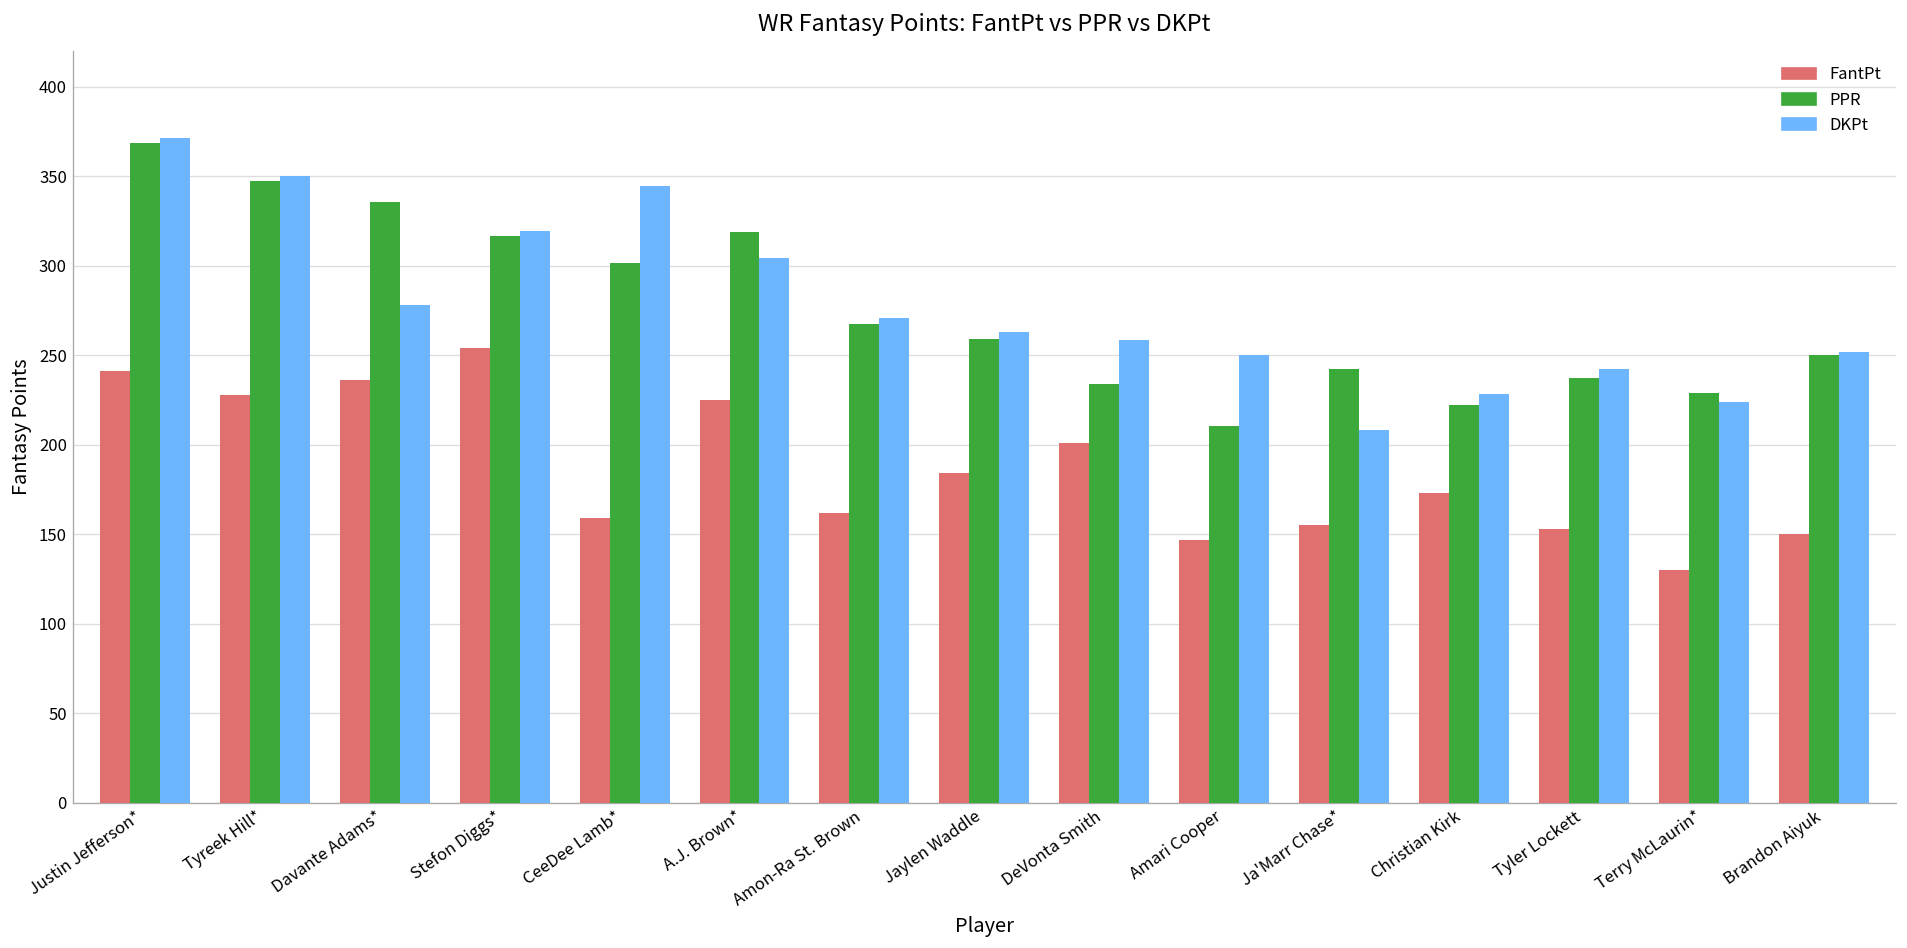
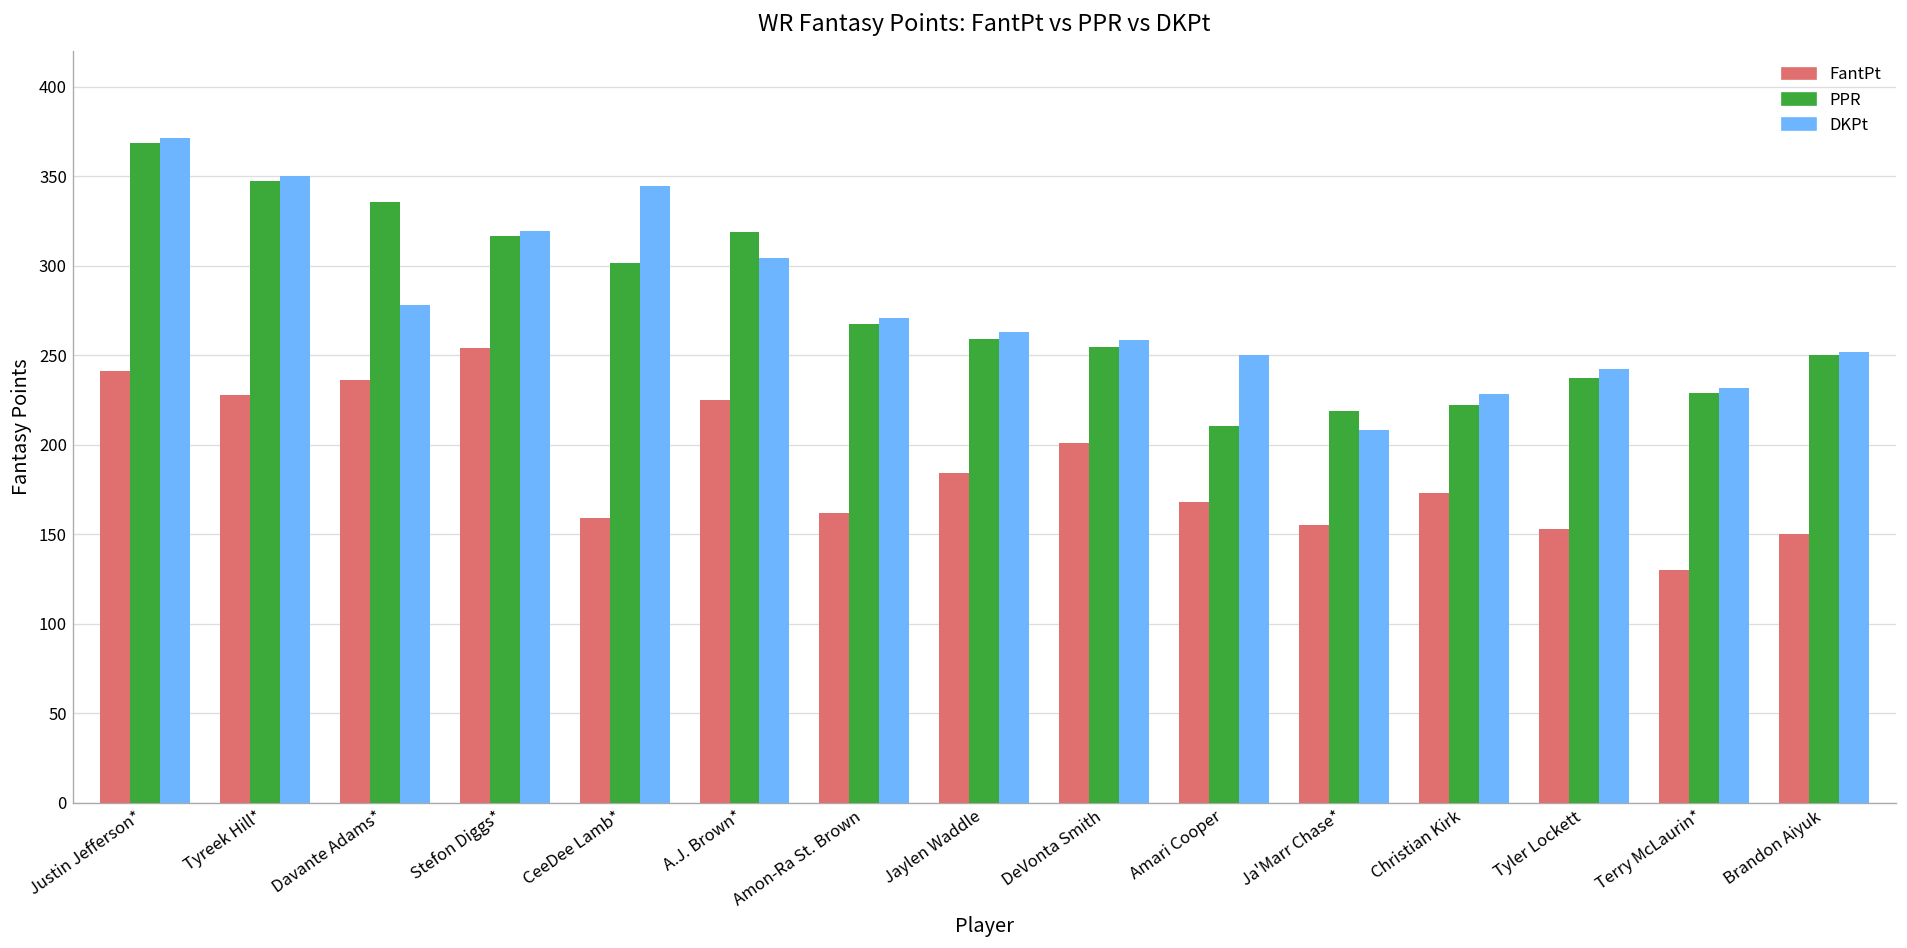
  {
    "FantPt": {
      "Justin Jefferson*": 241,
      "Tyreek Hill*": 228,
      "Davante Adams*": 236,
      "Stefon Diggs*": 254,
      "CeeDee Lamb*": 159,
      "A.J. Brown*": 225,
      "Amon-Ra St. Brown": 162,
      "Jaylen Waddle": 184,
      "DeVonta Smith": 201,
-     "Amari Cooper": 147,
+     "Amari Cooper": 168,
      "Ja'Marr Chase*": 155,
      "Christian Kirk": 173,
      "Tyler Lockett": 153,
      "Terry McLaurin*": 130,
      "Brandon Aiyuk": 150
    },
    "PPR": {
      "Justin Jefferson*": 369,
      "Tyreek Hill*": 347,
      "Davante Adams*": 336,
      "Stefon Diggs*": 317,
      "CeeDee Lamb*": 302,
      "A.J. Brown*": 319,
      "Amon-Ra St. Brown": 268,
      "Jaylen Waddle": 259,
-     "DeVonta Smith": 234,
+     "DeVonta Smith": 255,
      "Amari Cooper": 211,
-     "Ja'Marr Chase*": 242,
+     "Ja'Marr Chase*": 219,
      "Christian Kirk": 222,
      "Tyler Lockett": 237,
      "Terry McLaurin*": 229,
      "Brandon Aiyuk": 250
    },
    "DKPt": {
      "Justin Jefferson*": 372,
      "Tyreek Hill*": 350,
      "Davante Adams*": 278,
      "Stefon Diggs*": 320,
      "CeeDee Lamb*": 345,
      "A.J. Brown*": 305,
      "Amon-Ra St. Brown": 271,
      "Jaylen Waddle": 263,
      "DeVonta Smith": 259,
      "Amari Cooper": 250,
      "Ja'Marr Chase*": 208,
      "Christian Kirk": 228,
      "Tyler Lockett": 242,
-     "Terry McLaurin*": 224,
+     "Terry McLaurin*": 232,
      "Brandon Aiyuk": 252
    }
  }
